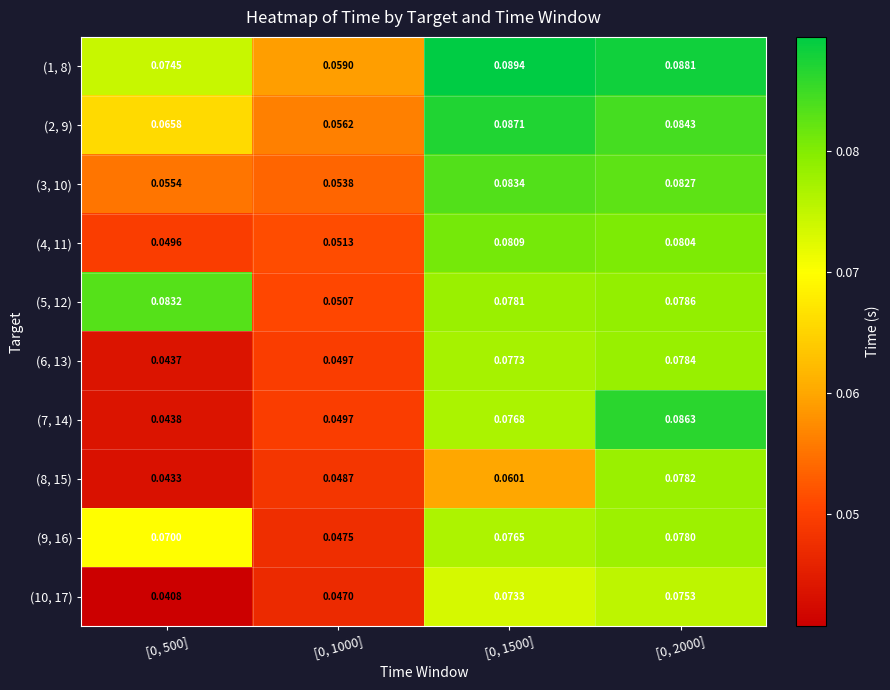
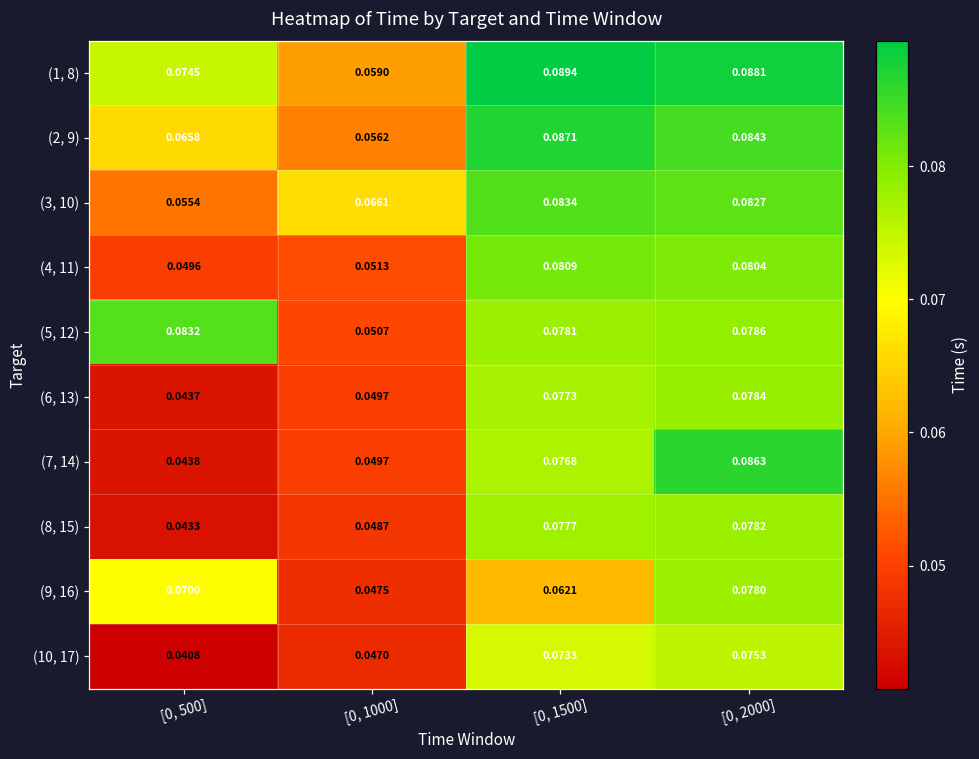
  {
    "(1, 8)": {
      "[0, 500]": 0.0745,
      "[0, 1000]": 0.0590,
      "[0, 1500]": 0.0894,
      "[0, 2000]": 0.0881
    },
    "(2, 9)": {
      "[0, 500]": 0.0658,
      "[0, 1000]": 0.0562,
      "[0, 1500]": 0.0871,
      "[0, 2000]": 0.0843
    },
    "(3, 10)": {
      "[0, 500]": 0.0554,
-     "[0, 1000]": 0.0538,
+     "[0, 1000]": 0.0661,
      "[0, 1500]": 0.0834,
      "[0, 2000]": 0.0827
    },
    "(4, 11)": {
      "[0, 500]": 0.0496,
      "[0, 1000]": 0.0513,
      "[0, 1500]": 0.0809,
      "[0, 2000]": 0.0804
    },
    "(5, 12)": {
      "[0, 500]": 0.0832,
      "[0, 1000]": 0.0507,
      "[0, 1500]": 0.0781,
      "[0, 2000]": 0.0786
    },
    "(6, 13)": {
      "[0, 500]": 0.0437,
      "[0, 1000]": 0.0497,
      "[0, 1500]": 0.0773,
      "[0, 2000]": 0.0784
    },
    "(7, 14)": {
      "[0, 500]": 0.0438,
      "[0, 1000]": 0.0497,
      "[0, 1500]": 0.0768,
      "[0, 2000]": 0.0863
    },
    "(8, 15)": {
      "[0, 500]": 0.0433,
      "[0, 1000]": 0.0487,
-     "[0, 1500]": 0.0601,
+     "[0, 1500]": 0.0777,
      "[0, 2000]": 0.0782
    },
    "(9, 16)": {
      "[0, 500]": 0.0700,
      "[0, 1000]": 0.0475,
-     "[0, 1500]": 0.0765,
+     "[0, 1500]": 0.0621,
      "[0, 2000]": 0.0780
    },
    "(10, 17)": {
      "[0, 500]": 0.0408,
      "[0, 1000]": 0.0470,
      "[0, 1500]": 0.0733,
      "[0, 2000]": 0.0753
    }
  }
